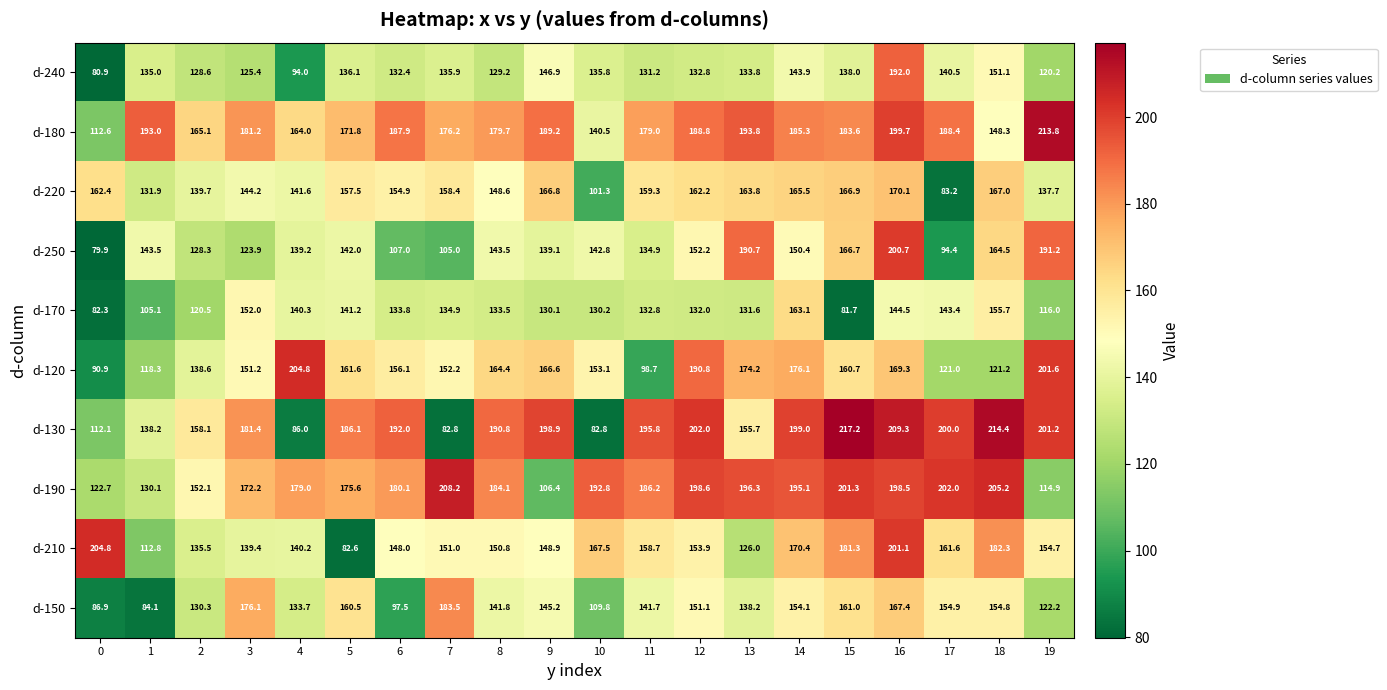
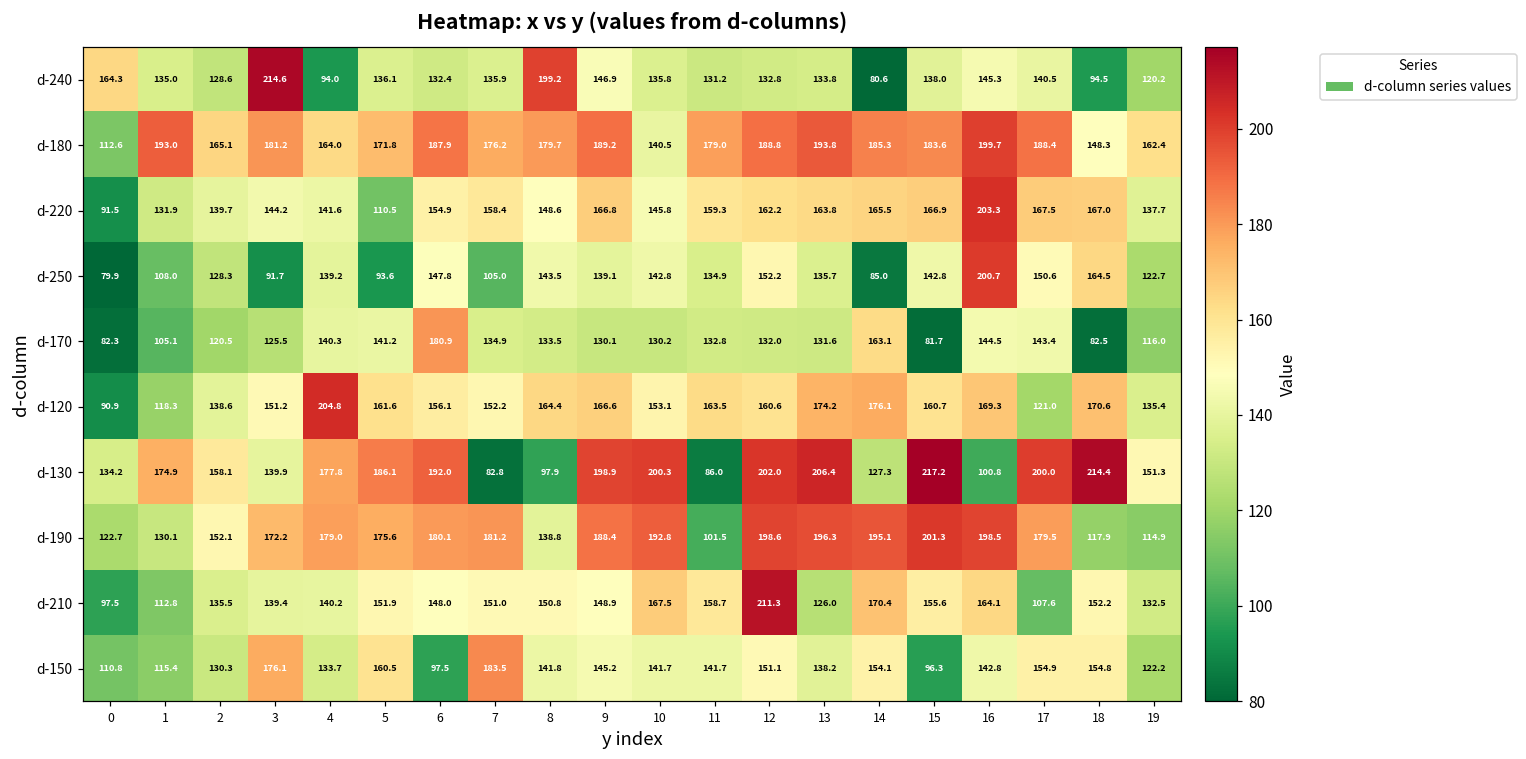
  {
    "d-240": {
-     "0": 80.9,
+     "0": 164.3,
      "1": 135.0,
      "2": 128.6,
-     "3": 125.4,
+     "3": 214.6,
      "4": 94.0,
      "5": 136.1,
      "6": 132.4,
      "7": 135.9,
-     "8": 129.2,
+     "8": 199.2,
      "9": 146.9,
      "10": 135.8,
      "11": 131.2,
      "12": 132.8,
      "13": 133.8,
-     "14": 143.9,
+     "14": 80.6,
      "15": 138.0,
-     "16": 192.0,
+     "16": 145.3,
      "17": 140.5,
-     "18": 151.1,
+     "18": 94.5,
      "19": 120.2
    },
    "d-180": {
      "0": 112.6,
      "1": 193.0,
      "2": 165.1,
      "3": 181.2,
      "4": 164.0,
      "5": 171.8,
      "6": 187.9,
      "7": 176.2,
      "8": 179.7,
      "9": 189.2,
      "10": 140.5,
      "11": 179.0,
      "12": 188.8,
      "13": 193.8,
      "14": 185.3,
      "15": 183.6,
      "16": 199.7,
      "17": 188.4,
      "18": 148.3,
-     "19": 213.8
+     "19": 162.4
    },
    "d-220": {
-     "0": 162.4,
+     "0": 91.5,
      "1": 131.9,
      "2": 139.7,
      "3": 144.2,
      "4": 141.6,
-     "5": 157.5,
+     "5": 110.5,
      "6": 154.9,
      "7": 158.4,
      "8": 148.6,
      "9": 166.8,
-     "10": 101.3,
+     "10": 145.8,
      "11": 159.3,
      "12": 162.2,
      "13": 163.8,
      "14": 165.5,
      "15": 166.9,
-     "16": 170.1,
-     "17": 83.2,
+     "16": 203.3,
+     "17": 167.5,
      "18": 167.0,
      "19": 137.7
    },
    "d-250": {
      "0": 79.9,
-     "1": 143.5,
+     "1": 108.0,
      "2": 128.3,
-     "3": 123.9,
+     "3": 91.7,
      "4": 139.2,
-     "5": 142.0,
-     "6": 107.0,
+     "5": 93.6,
+     "6": 147.8,
      "7": 105.0,
      "8": 143.5,
      "9": 139.1,
      "10": 142.8,
      "11": 134.9,
      "12": 152.2,
-     "13": 190.7,
-     "14": 150.4,
-     "15": 166.7,
+     "13": 135.7,
+     "14": 85.0,
+     "15": 142.8,
      "16": 200.7,
-     "17": 94.4,
+     "17": 150.6,
      "18": 164.5,
-     "19": 191.2
+     "19": 122.7
    },
    "d-170": {
      "0": 82.3,
      "1": 105.1,
      "2": 120.5,
-     "3": 152.0,
+     "3": 125.5,
      "4": 140.3,
      "5": 141.2,
-     "6": 133.8,
+     "6": 180.9,
      "7": 134.9,
      "8": 133.5,
      "9": 130.1,
      "10": 130.2,
      "11": 132.8,
      "12": 132.0,
      "13": 131.6,
      "14": 163.1,
      "15": 81.7,
      "16": 144.5,
      "17": 143.4,
-     "18": 155.7,
+     "18": 82.5,
      "19": 116.0
    },
    "d-120": {
      "0": 90.9,
      "1": 118.3,
      "2": 138.6,
      "3": 151.2,
      "4": 204.8,
      "5": 161.6,
      "6": 156.1,
      "7": 152.2,
      "8": 164.4,
      "9": 166.6,
      "10": 153.1,
-     "11": 98.7,
-     "12": 190.8,
+     "11": 163.5,
+     "12": 160.6,
      "13": 174.2,
      "14": 176.1,
      "15": 160.7,
      "16": 169.3,
      "17": 121.0,
-     "18": 121.2,
-     "19": 201.6
+     "18": 170.6,
+     "19": 135.4
    },
    "d-130": {
-     "0": 112.1,
-     "1": 138.2,
+     "0": 134.2,
+     "1": 174.9,
      "2": 158.1,
-     "3": 181.4,
-     "4": 86.0,
+     "3": 139.9,
+     "4": 177.8,
      "5": 186.1,
      "6": 192.0,
      "7": 82.8,
-     "8": 190.8,
+     "8": 97.9,
      "9": 198.9,
-     "10": 82.8,
-     "11": 195.8,
+     "10": 200.3,
+     "11": 86.0,
      "12": 202.0,
-     "13": 155.7,
-     "14": 199.0,
+     "13": 206.4,
+     "14": 127.3,
      "15": 217.2,
-     "16": 209.3,
+     "16": 100.8,
      "17": 200.0,
      "18": 214.4,
-     "19": 201.2
+     "19": 151.3
    },
    "d-190": {
      "0": 122.7,
      "1": 130.1,
      "2": 152.1,
      "3": 172.2,
      "4": 179.0,
      "5": 175.6,
      "6": 180.1,
-     "7": 208.2,
-     "8": 184.1,
-     "9": 106.4,
+     "7": 181.2,
+     "8": 138.8,
+     "9": 188.4,
      "10": 192.8,
-     "11": 186.2,
+     "11": 101.5,
      "12": 198.6,
      "13": 196.3,
      "14": 195.1,
      "15": 201.3,
      "16": 198.5,
-     "17": 202.0,
-     "18": 205.2,
+     "17": 179.5,
+     "18": 117.9,
      "19": 114.9
    },
    "d-210": {
-     "0": 204.8,
+     "0": 97.5,
      "1": 112.8,
      "2": 135.5,
      "3": 139.4,
      "4": 140.2,
-     "5": 82.6,
+     "5": 151.9,
      "6": 148.0,
      "7": 151.0,
      "8": 150.8,
      "9": 148.9,
      "10": 167.5,
      "11": 158.7,
-     "12": 153.9,
+     "12": 211.3,
      "13": 126.0,
      "14": 170.4,
-     "15": 181.3,
-     "16": 201.1,
-     "17": 161.6,
-     "18": 182.3,
-     "19": 154.7
+     "15": 155.6,
+     "16": 164.1,
+     "17": 107.6,
+     "18": 152.2,
+     "19": 132.5
    },
    "d-150": {
-     "0": 86.9,
-     "1": 84.1,
+     "0": 110.8,
+     "1": 115.4,
      "2": 130.3,
      "3": 176.1,
      "4": 133.7,
      "5": 160.5,
      "6": 97.5,
      "7": 183.5,
      "8": 141.8,
      "9": 145.2,
-     "10": 109.8,
+     "10": 141.7,
      "11": 141.7,
      "12": 151.1,
      "13": 138.2,
      "14": 154.1,
-     "15": 161.0,
-     "16": 167.4,
+     "15": 96.3,
+     "16": 142.8,
      "17": 154.9,
      "18": 154.8,
      "19": 122.2
    }
  }
